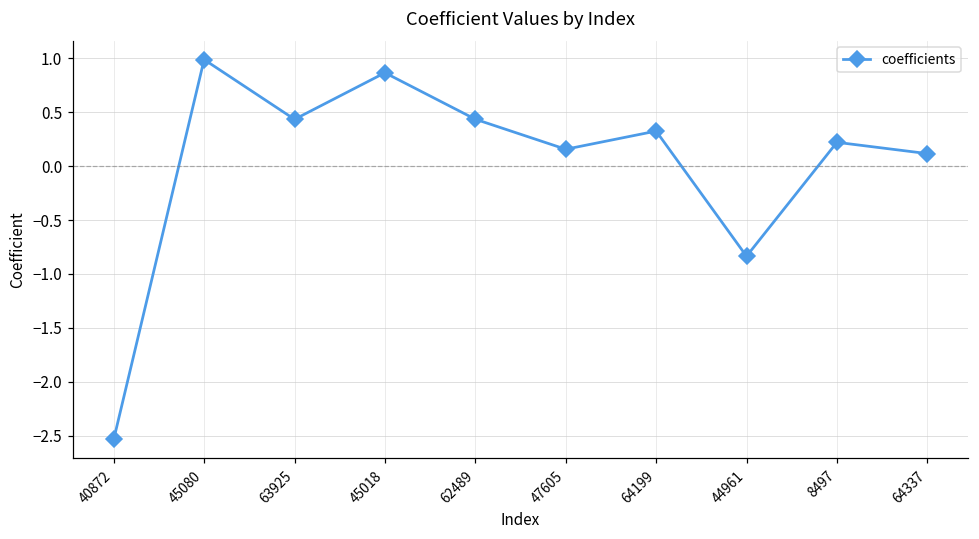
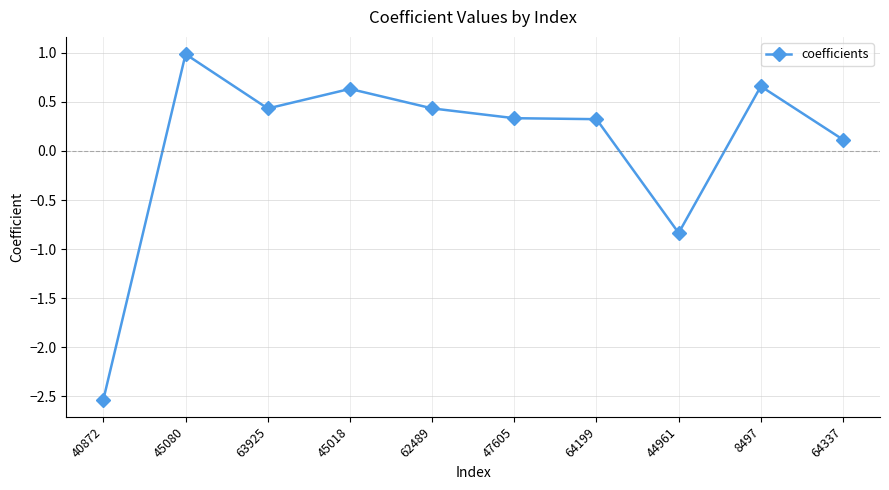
  {
    "40872": -2.5,
    "45080": 1.0,
    "63925": 0.4,
-   "45018": 0.9,
+   "45018": 0.6,
    "62489": 0.4,
-   "47605": 0.2,
+   "47605": 0.3,
    "64199": 0.3,
    "44961": -0.8,
-   "8497": 0.2,
+   "8497": 0.7,
    "64337": 0.1
  }
